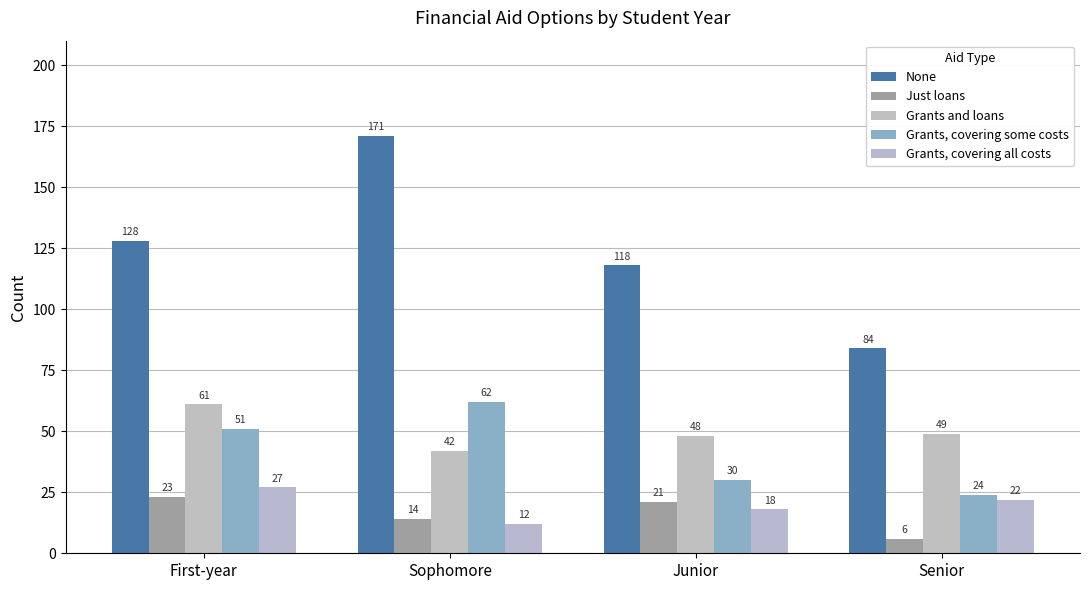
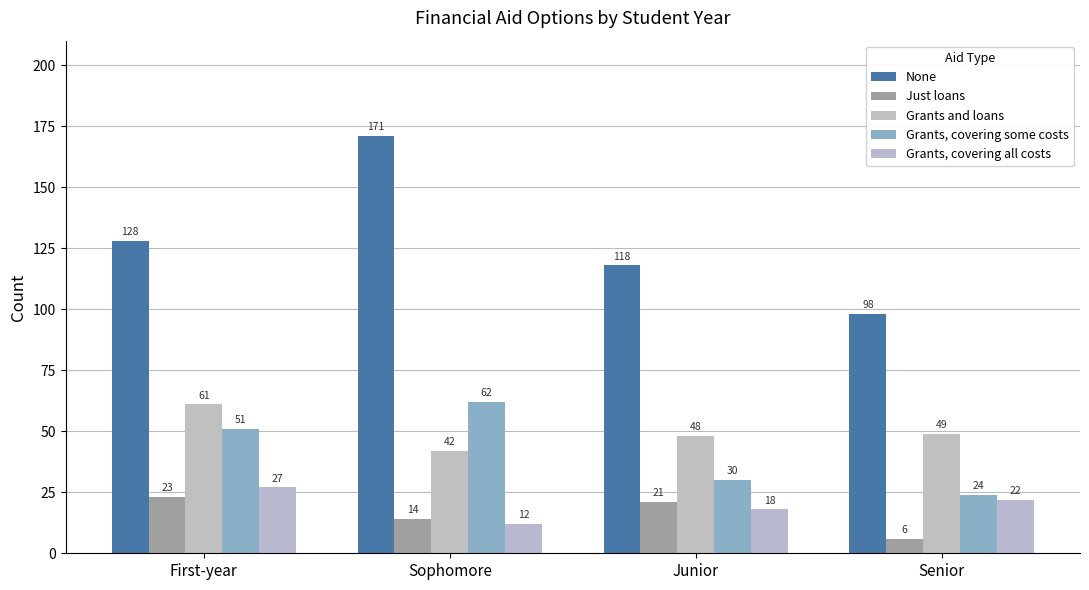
  {
    "None": {
      "First-year": 128,
      "Sophomore": 171,
      "Junior": 118,
-     "Senior": 84
+     "Senior": 98
    }
  }
